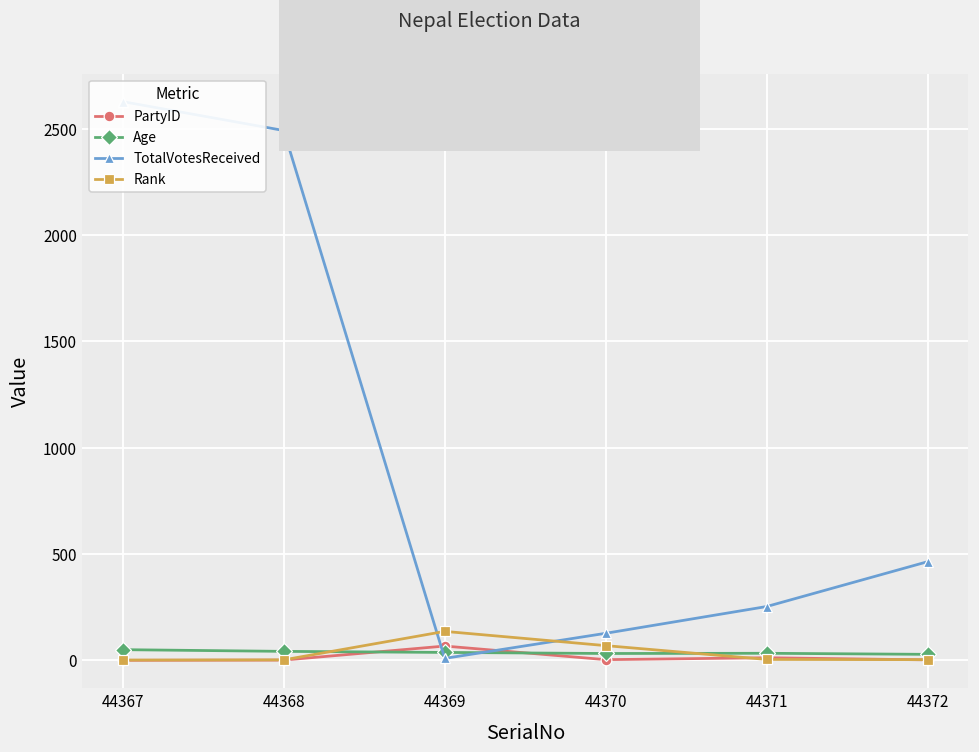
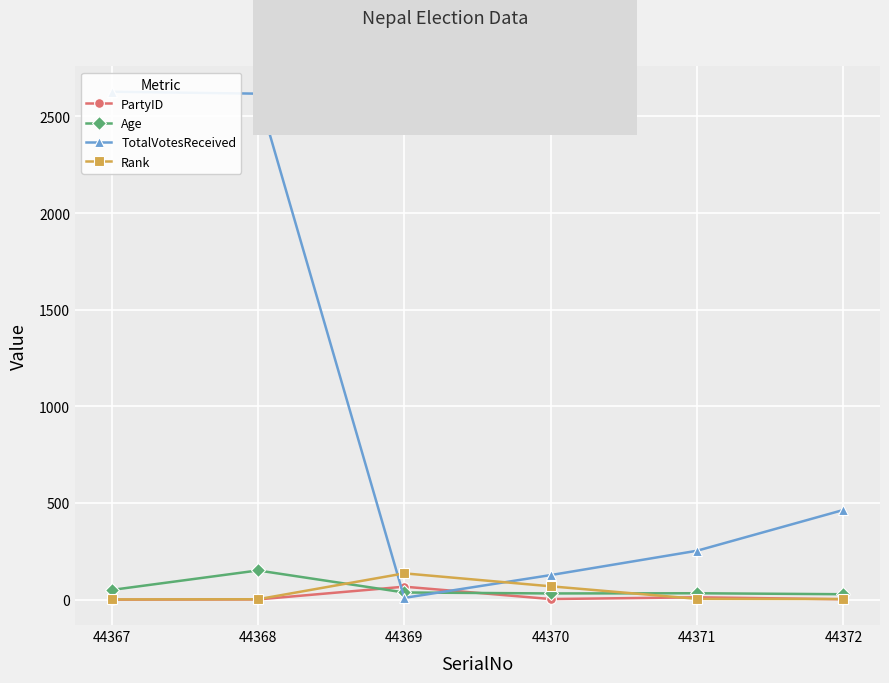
  {
    "PartyID": {
      "44369": 70,
      "44370": 0
    },
    "Age": {
      "44367": 50,
-     "44368": 40,
+     "44368": 150,
      "44369": 40,
      "44370": 30,
      "44371": 30,
      "44372": 30
    },
    "TotalVotesReceived": {
-     "44368": 2490,
+     "44368": 2620,
      "44369": 10,
      "44370": 130,
      "44371": 250,
      "44372": 460
    },
    "Rank": {
      "44369": 140,
      "44370": 70
    }
  }
